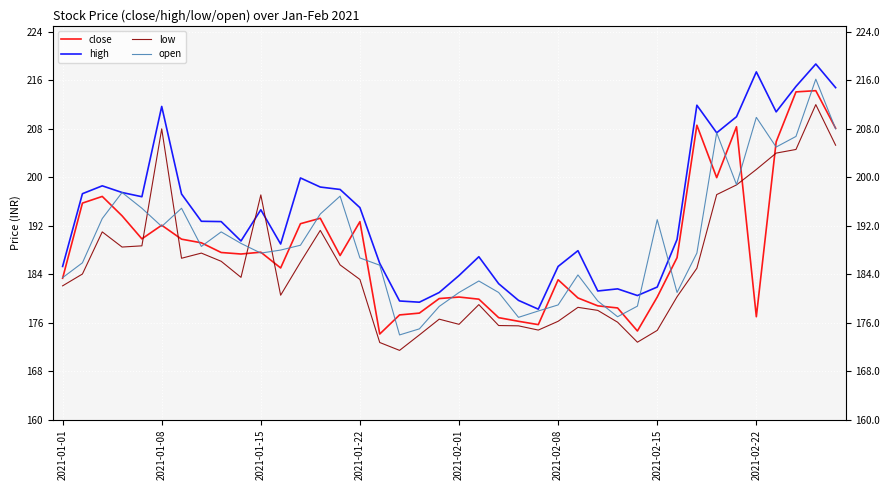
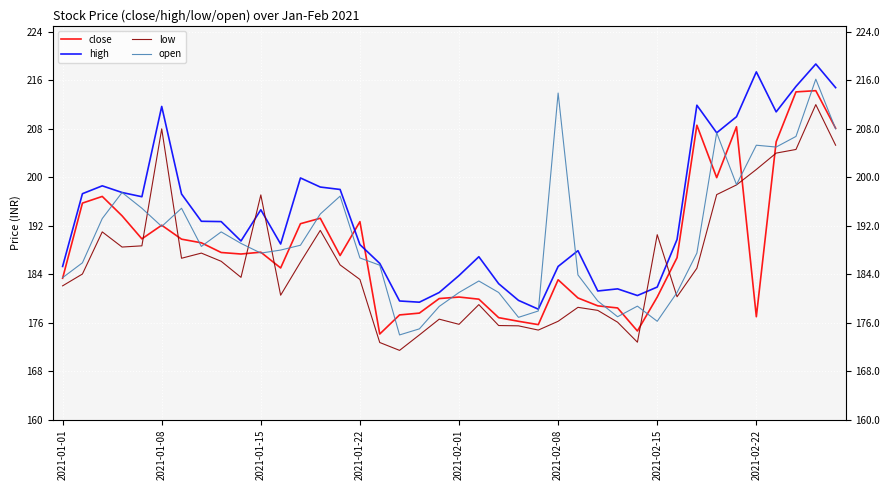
  {
    "close": {
      "2021-01-22": 193,
      "2021-02-01": 180,
      "2021-02-08": 183,
      "2021-02-15": 180,
      "2021-02-22": 177
    },
    "high": {
      "2021-01-01": 185,
      "2021-01-08": 212,
      "2021-01-15": 195,
-     "2021-01-22": 195,
+     "2021-01-22": 189,
      "2021-02-01": 184,
      "2021-02-08": 185,
      "2021-02-15": 182,
      "2021-02-22": 217
    },
    "low": {
      "2021-01-01": 182,
      "2021-01-08": 208,
      "2021-01-15": 197,
      "2021-01-22": 183,
      "2021-02-01": 176,
      "2021-02-08": 176,
-     "2021-02-15": 175,
+     "2021-02-15": 191,
      "2021-02-22": 201
    },
    "open": {
      "2021-01-22": 187,
      "2021-02-01": 181,
-     "2021-02-08": 179,
-     "2021-02-15": 193,
-     "2021-02-22": 210
+     "2021-02-08": 214,
+     "2021-02-15": 176,
+     "2021-02-22": 205
    }
  }
